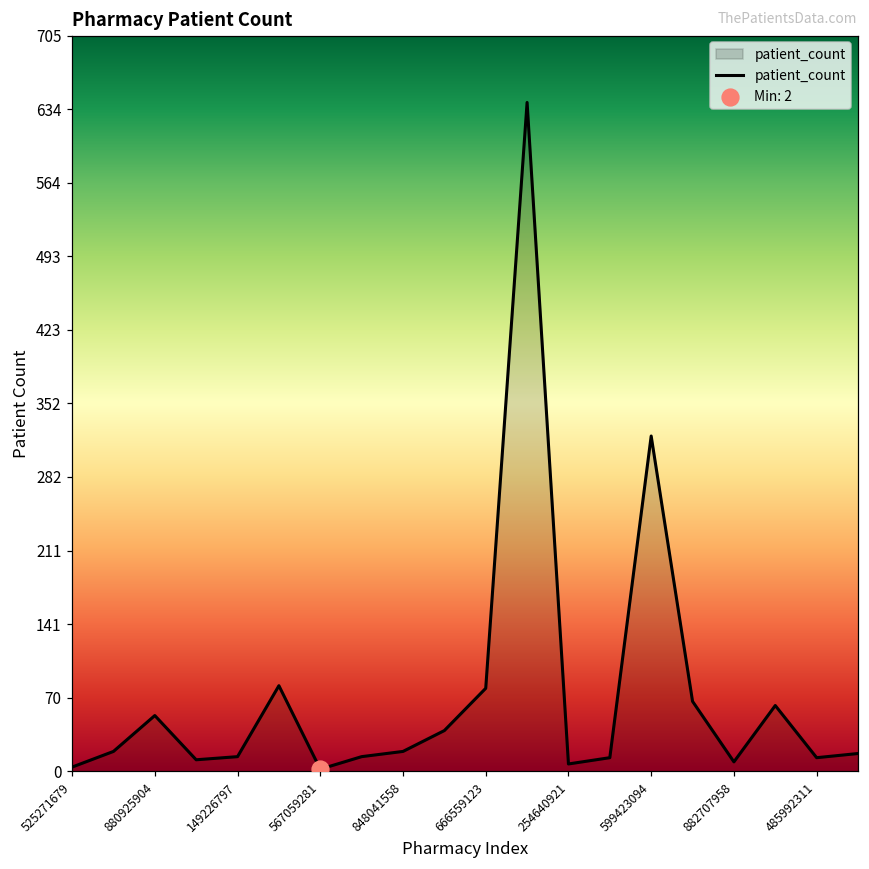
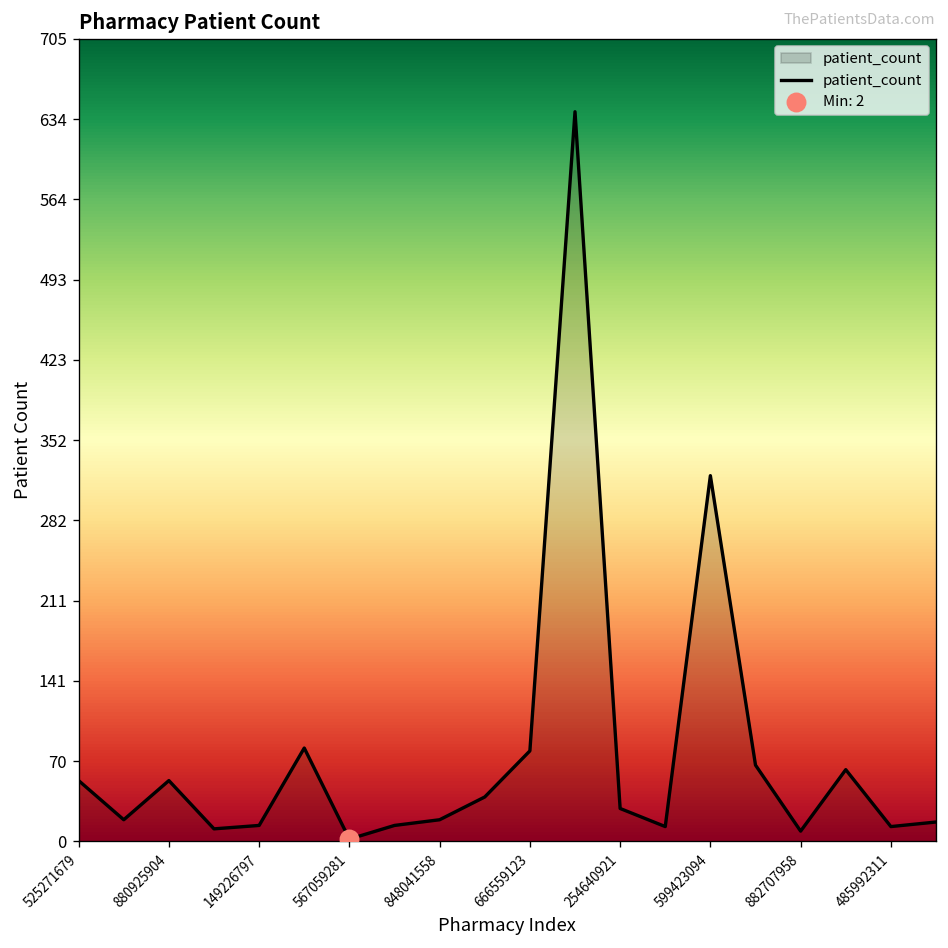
  {
    "patient_count": {
-     "525271679": 0,
+     "525271679": 50,
      "880925904": 50,
      "149226797": 10,
      "848041558": 20,
      "666559123": 80,
-     "254640921": 10,
+     "254640921": 30,
      "599423094": 320,
      "882707958": 10,
      "485992311": 10
    }
  }
